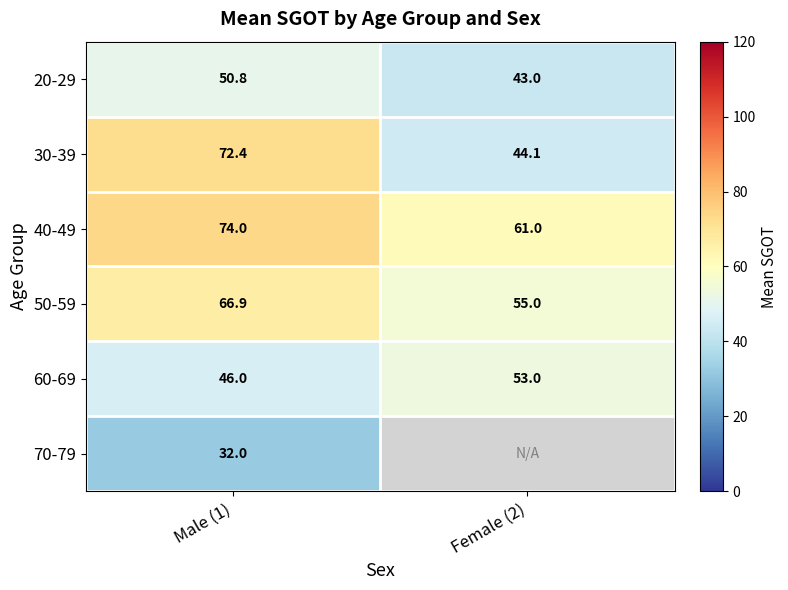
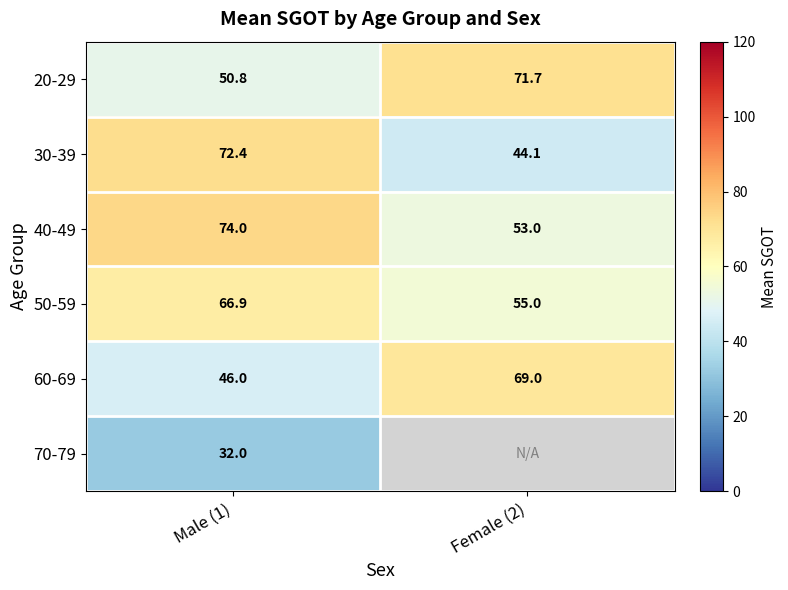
  {
    "20-29": {
      "Male (1)": 50.8,
-     "Female (2)": 43.0
+     "Female (2)": 71.7
    },
    "30-39": {
      "Male (1)": 72.4,
      "Female (2)": 44.1
    },
    "40-49": {
      "Male (1)": 74.0,
-     "Female (2)": 61.0
+     "Female (2)": 53.0
    },
    "50-59": {
      "Male (1)": 66.9,
      "Female (2)": 55.0
    },
    "60-69": {
      "Male (1)": 46.0,
-     "Female (2)": 53.0
+     "Female (2)": 69.0
    },
    "70-79": {
      "Male (1)": 32.0
    }
  }
